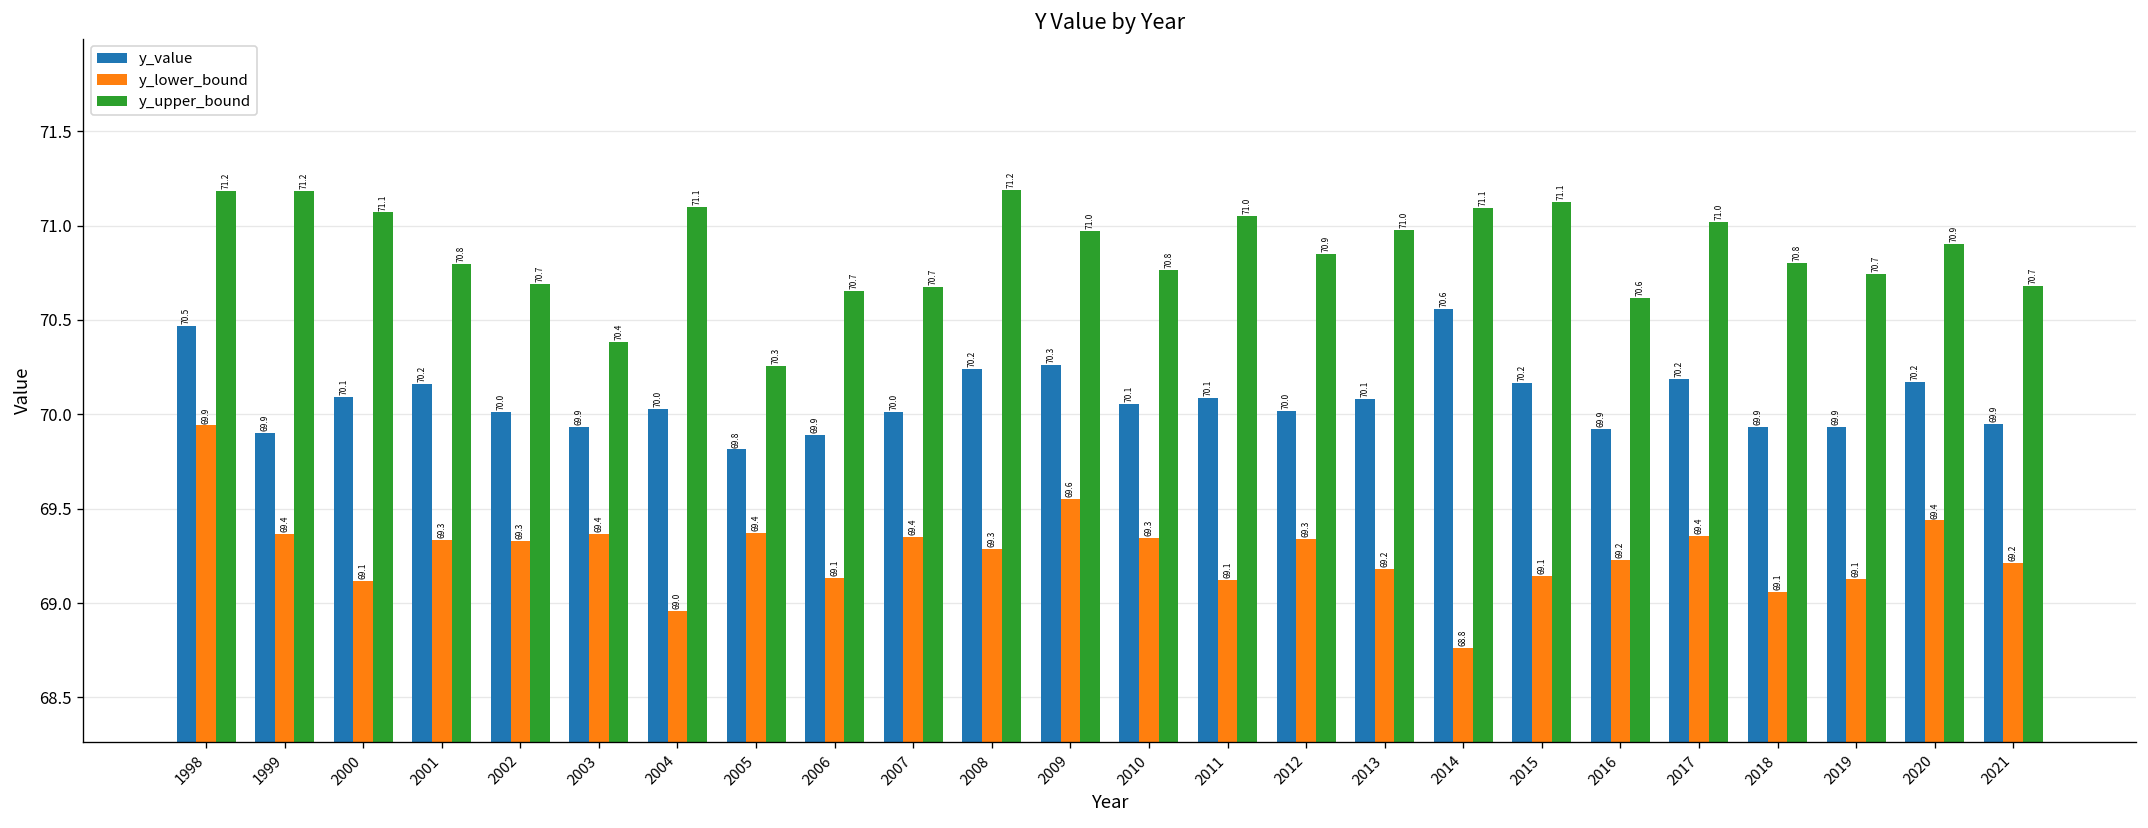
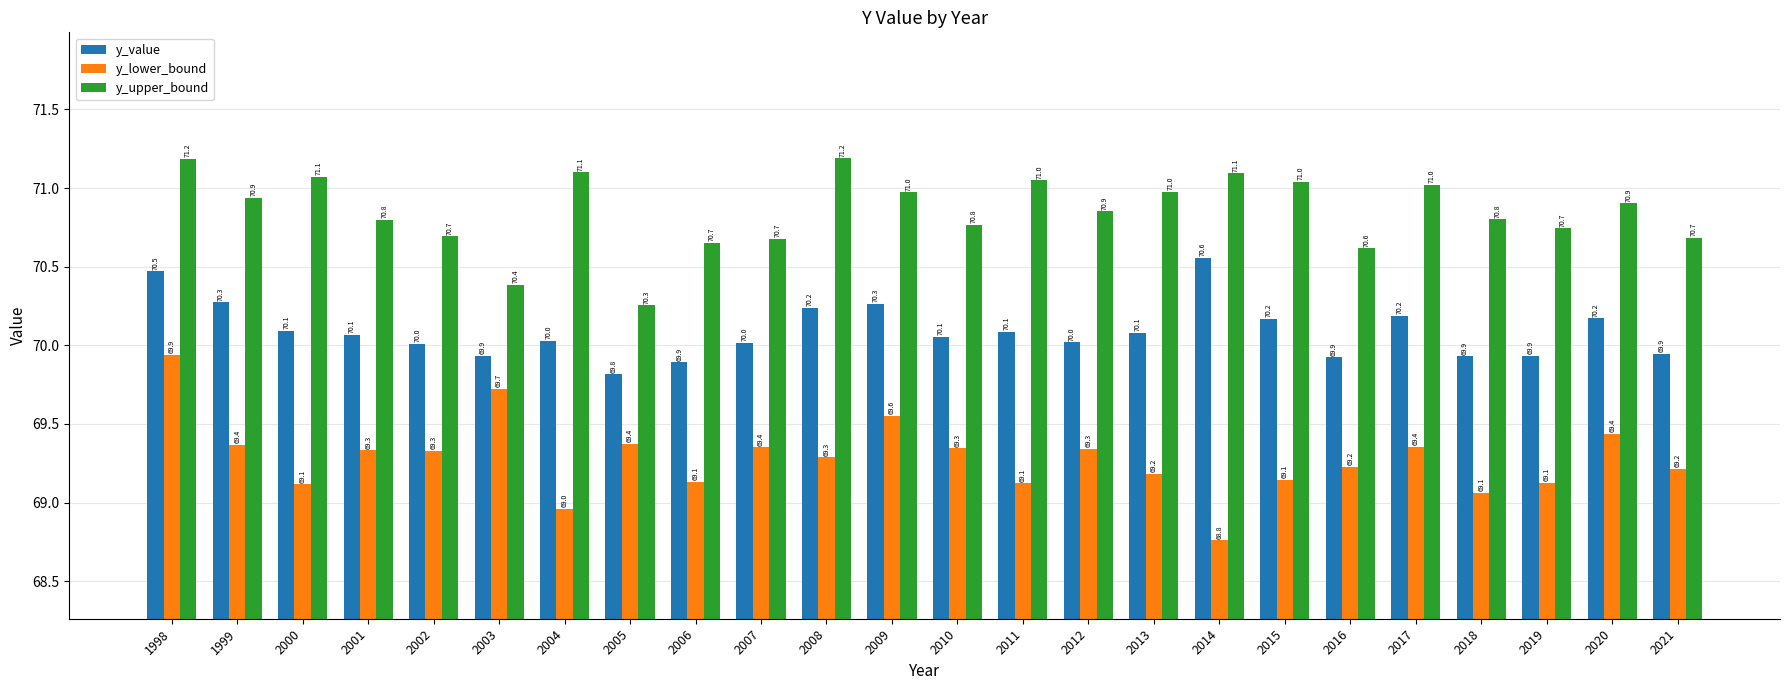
  {
    "y_value": {
      "1998": 70.5,
-     "1999": 69.9,
+     "1999": 70.3,
      "2000": 70.1,
-     "2001": 70.2,
+     "2001": 70.1,
      "2002": 70.0,
      "2003": 69.9,
      "2004": 70.0,
      "2005": 69.8,
      "2006": 69.9,
      "2007": 70.0,
      "2008": 70.2,
      "2009": 70.3,
      "2010": 70.1,
      "2011": 70.1,
      "2012": 70.0,
      "2013": 70.1,
      "2014": 70.6,
      "2015": 70.2,
      "2016": 69.9,
      "2017": 70.2,
      "2018": 69.9,
      "2019": 69.9,
      "2020": 70.2,
      "2021": 69.9
    },
    "y_lower_bound": {
      "1998": 69.9,
      "1999": 69.4,
      "2000": 69.1,
      "2001": 69.3,
      "2002": 69.3,
-     "2003": 69.4,
+     "2003": 69.7,
      "2004": 69.0,
      "2005": 69.4,
      "2006": 69.1,
      "2007": 69.4,
      "2008": 69.3,
      "2009": 69.6,
      "2010": 69.3,
      "2011": 69.1,
      "2012": 69.3,
      "2013": 69.2,
      "2014": 68.8,
      "2015": 69.1,
      "2016": 69.2,
      "2017": 69.4,
      "2018": 69.1,
      "2019": 69.1,
      "2020": 69.4,
      "2021": 69.2
    },
    "y_upper_bound": {
      "1998": 71.2,
-     "1999": 71.2,
+     "1999": 70.9,
      "2000": 71.1,
      "2001": 70.8,
      "2002": 70.7,
      "2003": 70.4,
      "2004": 71.1,
      "2005": 70.3,
      "2006": 70.7,
      "2007": 70.7,
      "2008": 71.2,
      "2009": 71.0,
      "2010": 70.8,
      "2011": 71.0,
      "2012": 70.9,
      "2013": 71.0,
      "2014": 71.1,
-     "2015": 71.1,
+     "2015": 71.0,
      "2016": 70.6,
      "2017": 71.0,
      "2018": 70.8,
      "2019": 70.7,
      "2020": 70.9,
      "2021": 70.7
    }
  }
